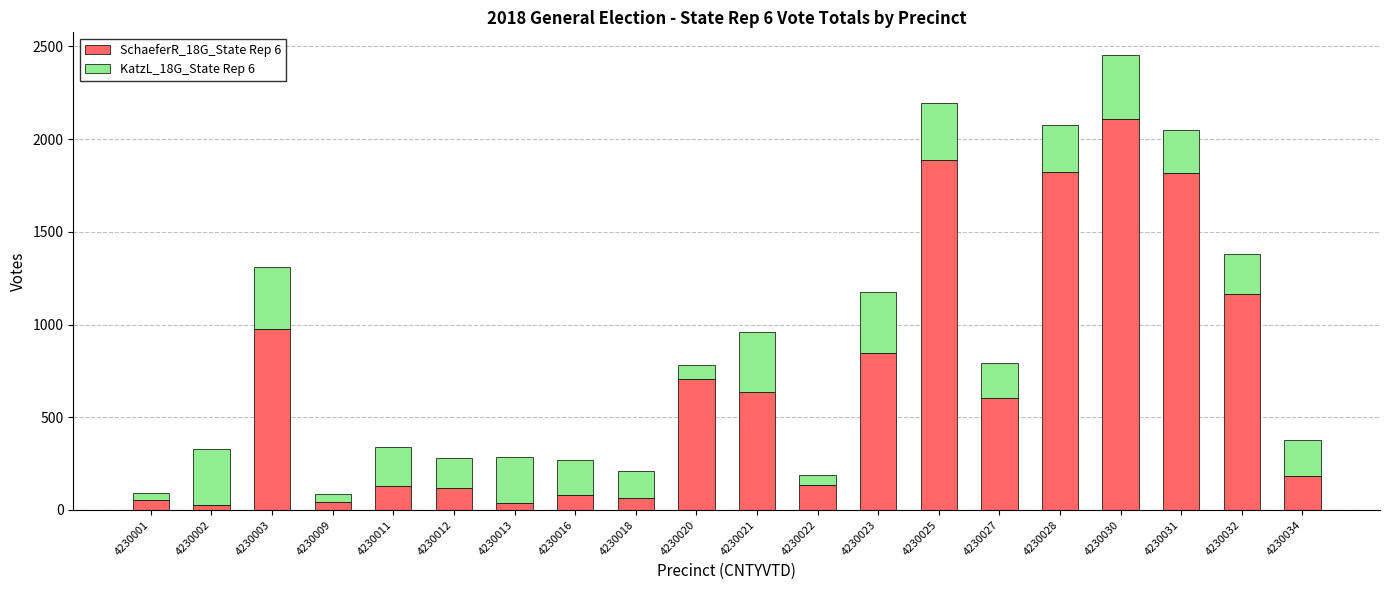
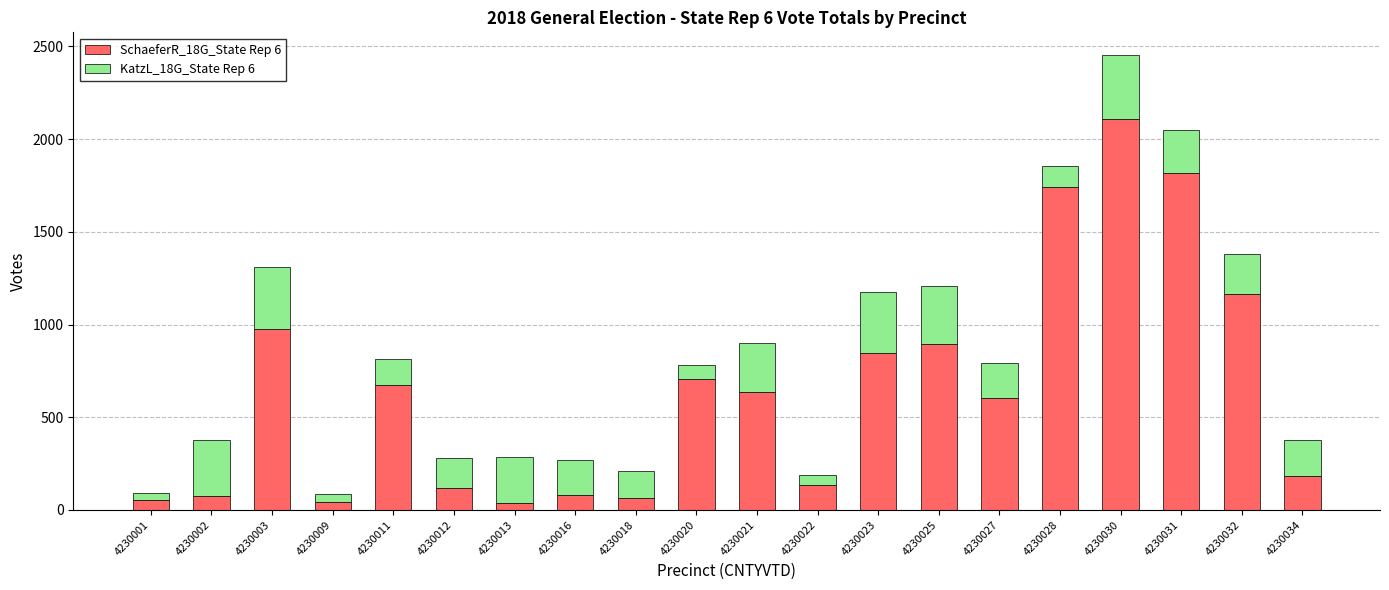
  {
    "SchaeferR_18G_State Rep 6": {
      "4230001": 60,
-     "4230002": 30,
+     "4230002": 70,
      "4230003": 980,
      "4230009": 40,
-     "4230011": 130,
+     "4230011": 670,
      "4230012": 120,
      "4230013": 40,
      "4230016": 80,
      "4230018": 60,
      "4230020": 700,
      "4230021": 630,
      "4230022": 130,
      "4230023": 850,
-     "4230025": 1890,
+     "4230025": 900,
      "4230027": 600,
-     "4230028": 1820,
+     "4230028": 1740,
      "4230030": 2110,
      "4230031": 1820,
      "4230032": 1160,
      "4230034": 180
    },
    "KatzL_18G_State Rep 6": {
      "4230001": 40,
      "4230002": 300,
      "4230003": 330,
      "4230009": 40,
-     "4230011": 210,
+     "4230011": 140,
      "4230012": 160,
      "4230013": 250,
      "4230016": 190,
      "4230018": 150,
      "4230020": 80,
-     "4230021": 320,
+     "4230021": 270,
      "4230022": 60,
      "4230023": 330,
      "4230025": 310,
      "4230027": 190,
-     "4230028": 260,
+     "4230028": 110,
      "4230030": 350,
      "4230031": 230,
      "4230032": 220,
      "4230034": 200
    }
  }
